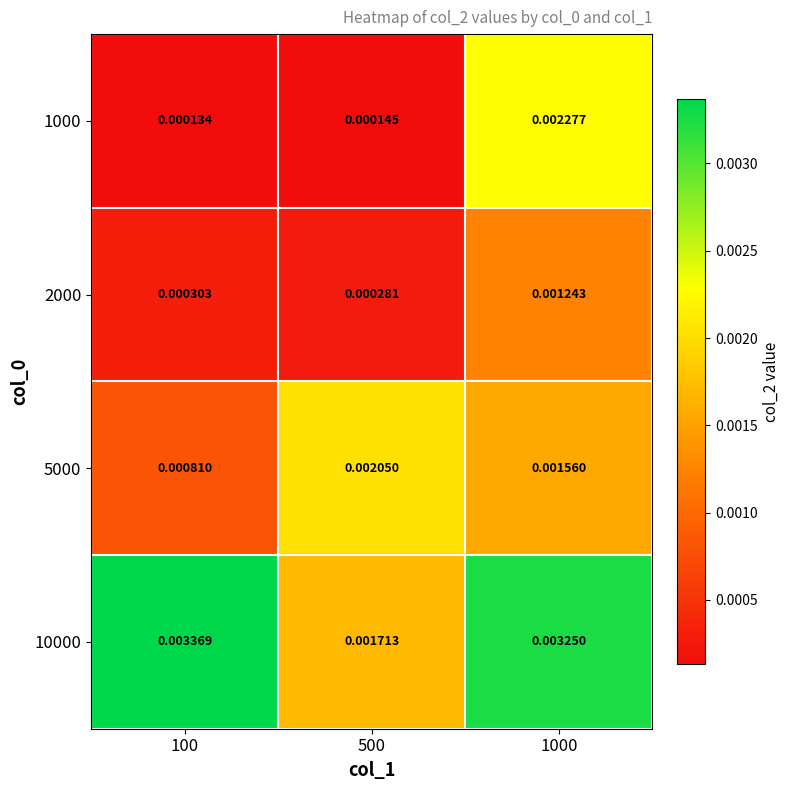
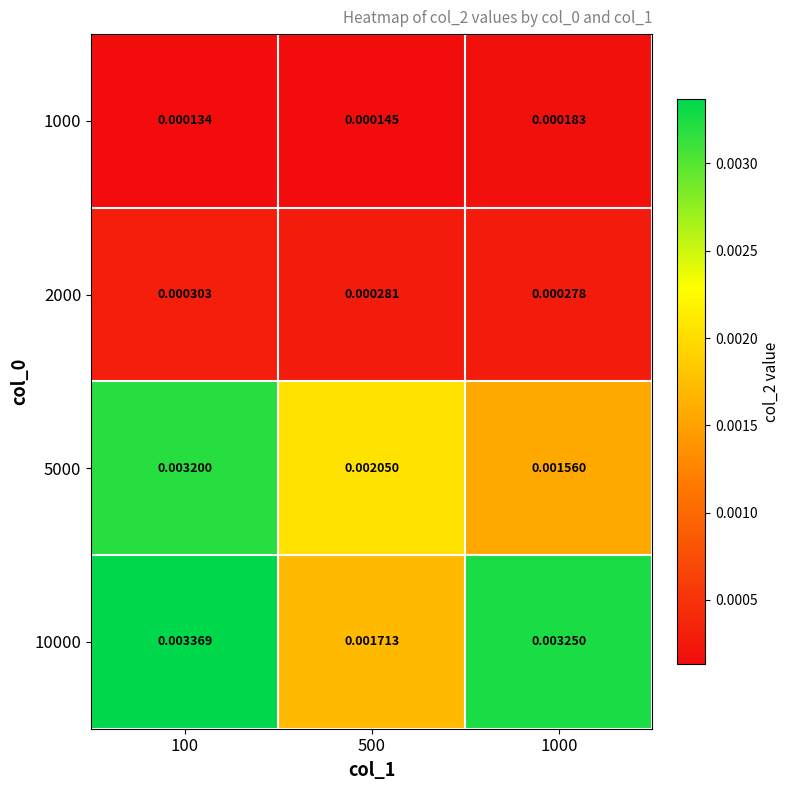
  {
    "1000": {
      "100": 0.000134,
      "500": 0.000145,
-     "1000": 0.002277
+     "1000": 0.000183
    },
    "2000": {
      "100": 0.000303,
      "500": 0.000281,
-     "1000": 0.001243
+     "1000": 0.000278
    },
    "5000": {
-     "100": 0.000810,
+     "100": 0.003200,
      "500": 0.002050,
      "1000": 0.001560
    },
    "10000": {
      "100": 0.003369,
      "500": 0.001713,
      "1000": 0.003250
    }
  }
